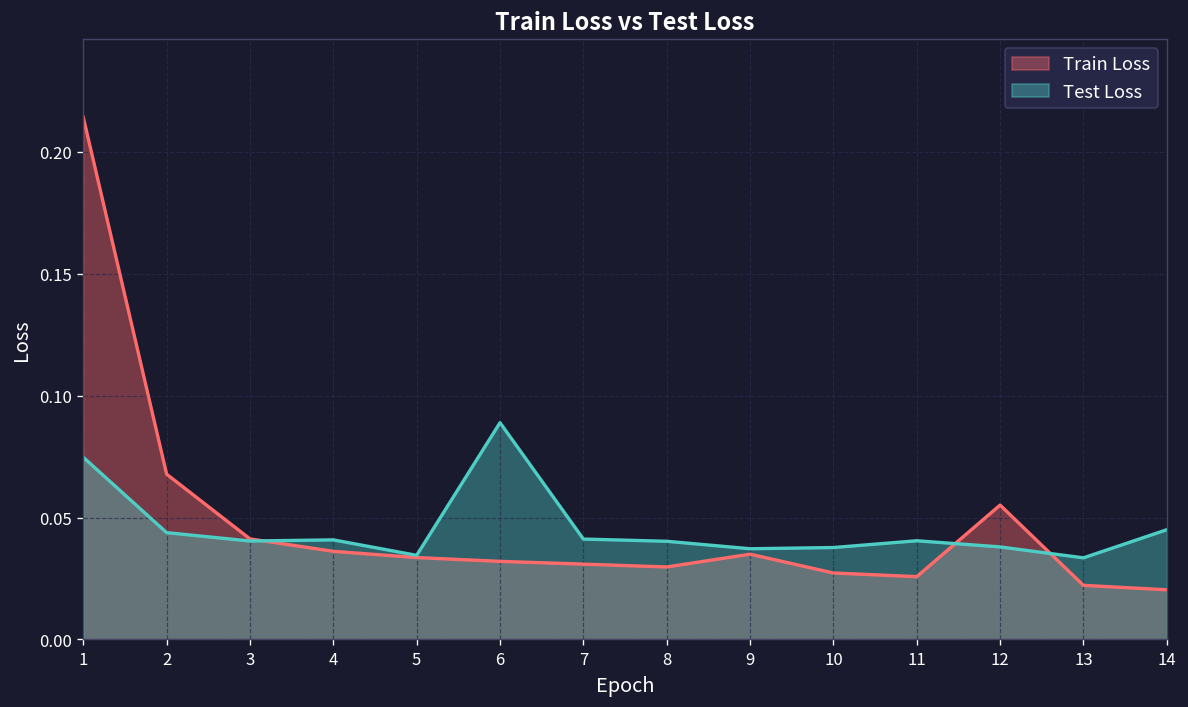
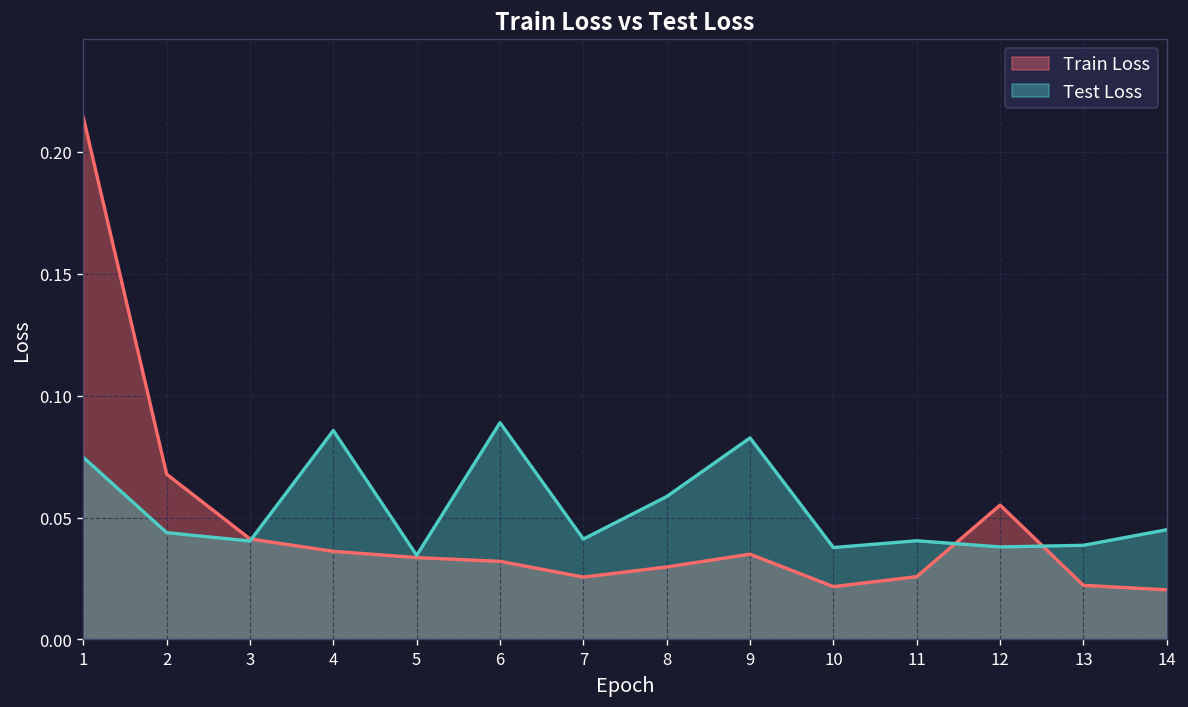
  {
    "Train Loss": {
      "1": 0.214,
      "2": 0.068,
      "4": 0.036,
      "6": 0.032,
-     "7": 0.031,
+     "7": 0.026,
      "8": 0.030,
      "9": 0.035,
-     "10": 0.027,
+     "10": 0.022,
      "11": 0.026,
      "12": 0.055,
      "13": 0.022,
      "14": 0.020
    },
    "Test Loss": {
      "1": 0.075,
      "2": 0.044,
-     "4": 0.041,
+     "4": 0.086,
      "6": 0.089,
      "7": 0.041,
-     "8": 0.040,
-     "9": 0.037,
+     "8": 0.059,
+     "9": 0.083,
      "10": 0.038,
      "11": 0.040,
      "12": 0.038,
-     "13": 0.033,
+     "13": 0.039,
      "14": 0.045
    }
  }
